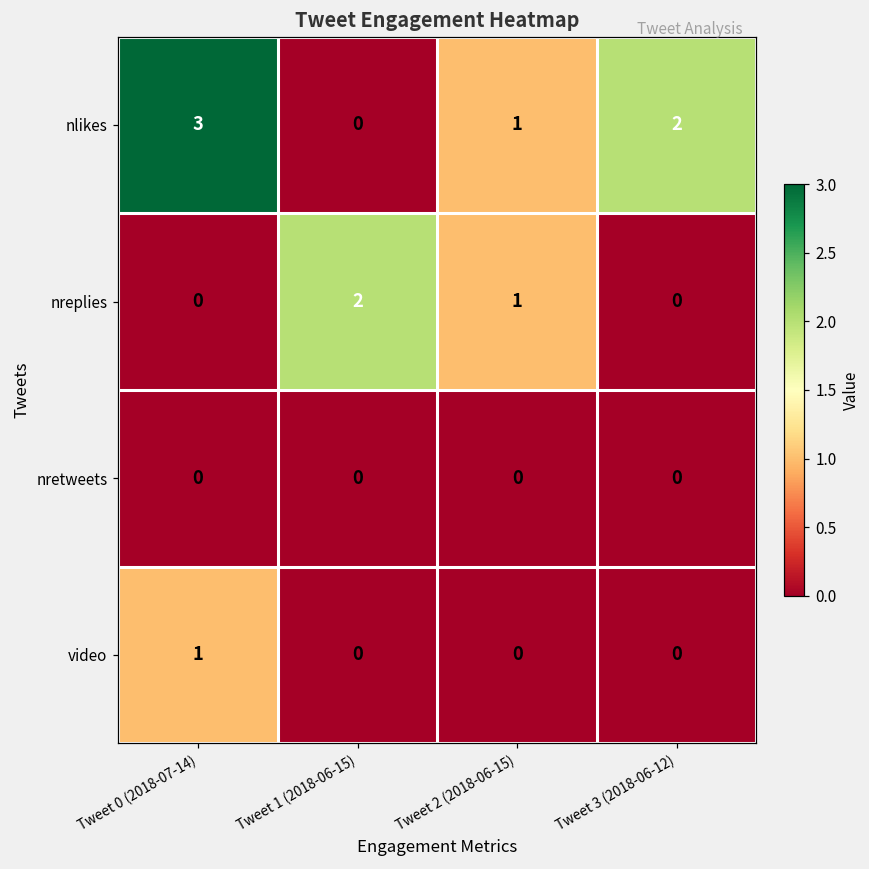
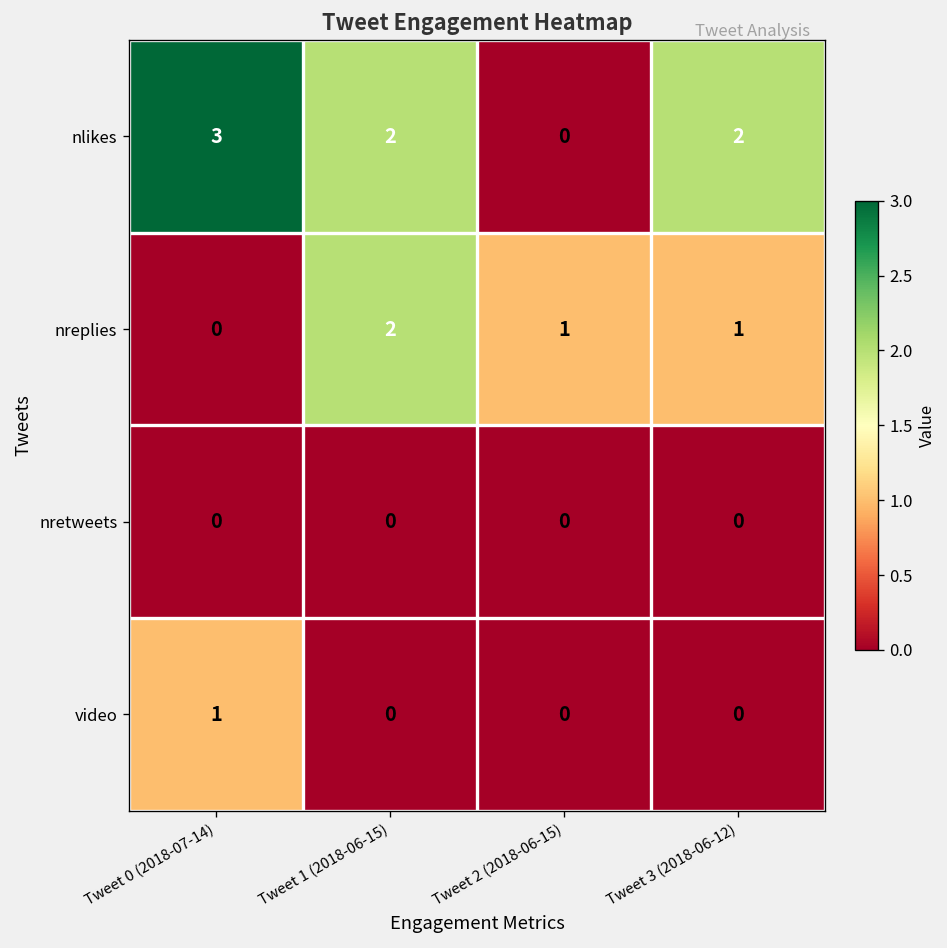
  {
    "nlikes": {
      "Tweet 0 (2018-07-14)": 3,
-     "Tweet 1 (2018-06-15)": 0,
-     "Tweet 2 (2018-06-15)": 1,
+     "Tweet 1 (2018-06-15)": 2,
+     "Tweet 2 (2018-06-15)": 0,
      "Tweet 3 (2018-06-12)": 2
    },
    "nreplies": {
      "Tweet 0 (2018-07-14)": 0,
      "Tweet 1 (2018-06-15)": 2,
      "Tweet 2 (2018-06-15)": 1,
-     "Tweet 3 (2018-06-12)": 0
+     "Tweet 3 (2018-06-12)": 1
    },
    "nretweets": {
      "Tweet 0 (2018-07-14)": 0,
      "Tweet 1 (2018-06-15)": 0,
      "Tweet 2 (2018-06-15)": 0,
      "Tweet 3 (2018-06-12)": 0
    },
    "video": {
      "Tweet 0 (2018-07-14)": 1,
      "Tweet 1 (2018-06-15)": 0,
      "Tweet 2 (2018-06-15)": 0,
      "Tweet 3 (2018-06-12)": 0
    }
  }
